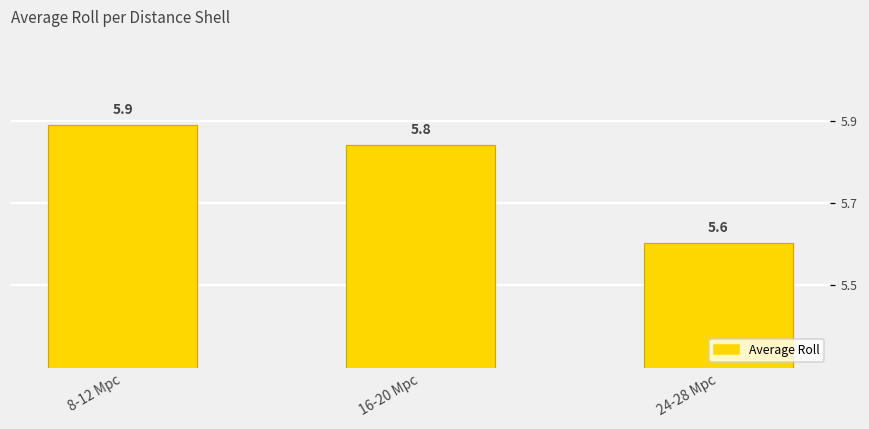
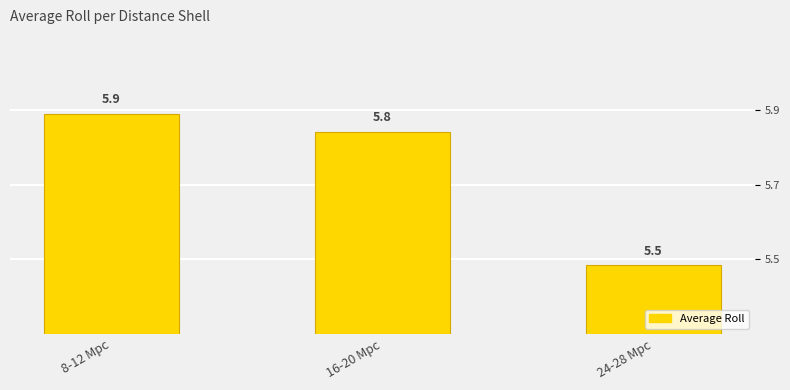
  {
    "8-12 Mpc": 5.9,
    "16-20 Mpc": 5.8,
-   "24-28 Mpc": 5.6
+   "24-28 Mpc": 5.5
  }
